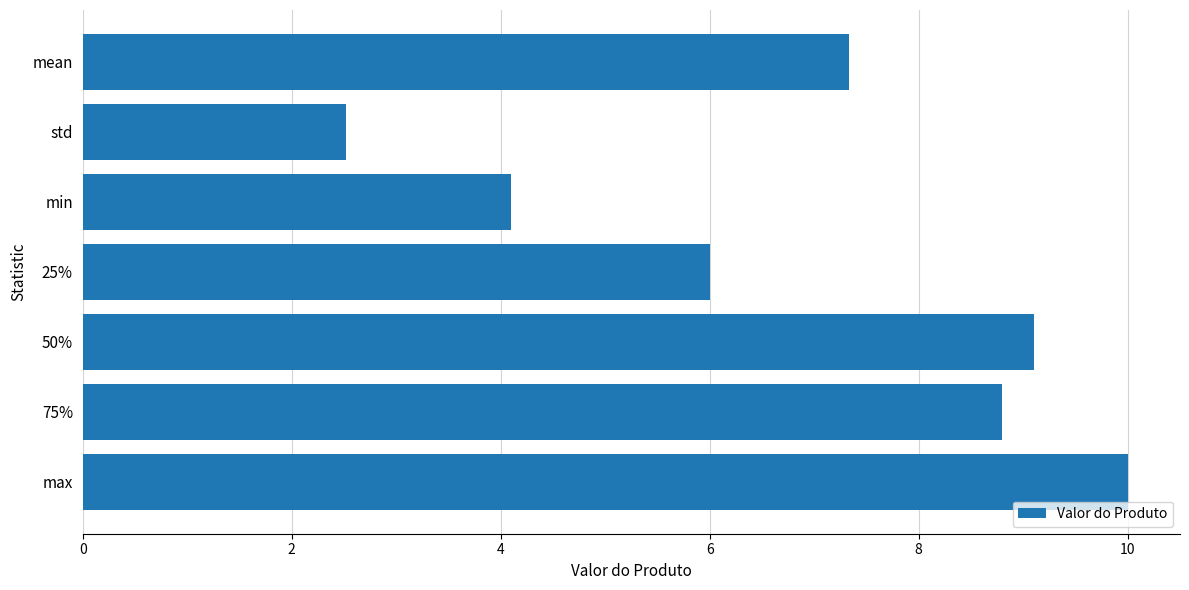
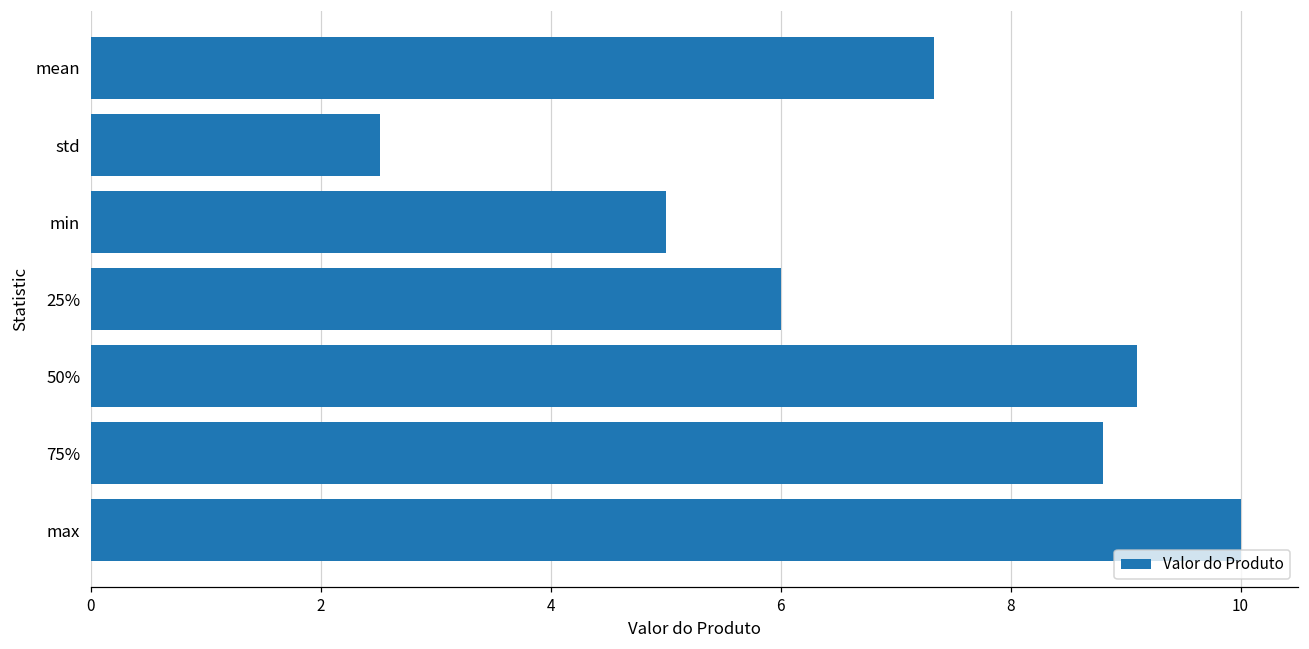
  {
    "mean": 7.33,
    "std": 2.5,
-   "min": 4.1,
+   "min": 5.0,
    "25%": 6.0,
    "50%": 9.1,
    "75%": 8.8,
    "max": 10.0
  }
